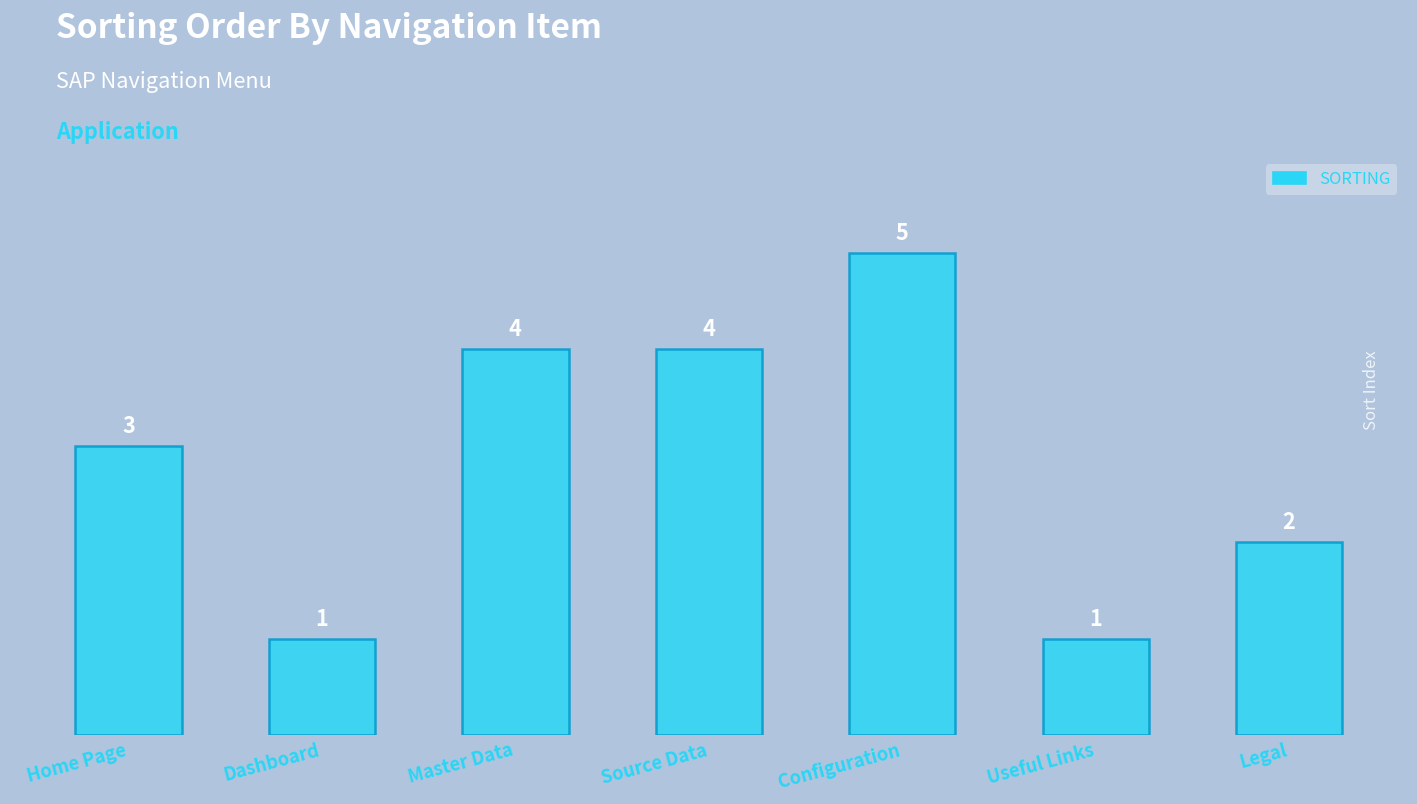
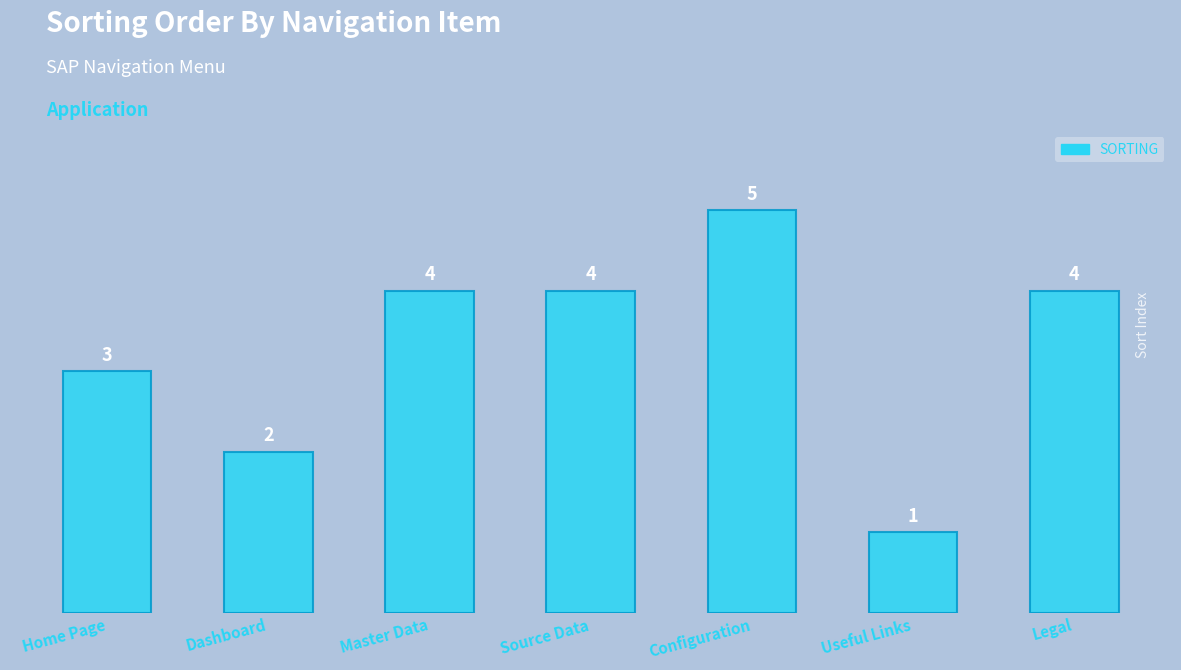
  {
    "Home Page": 3,
-   "Dashboard": 1,
+   "Dashboard": 2,
    "Master Data": 4,
    "Source Data": 4,
    "Configuration": 5,
    "Useful Links": 1,
-   "Legal": 2
+   "Legal": 4
  }
